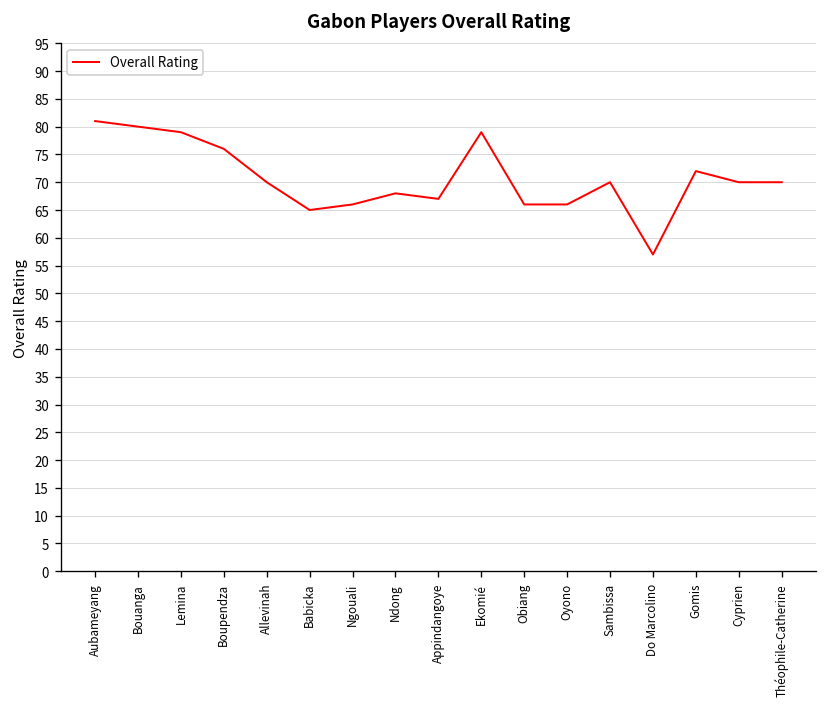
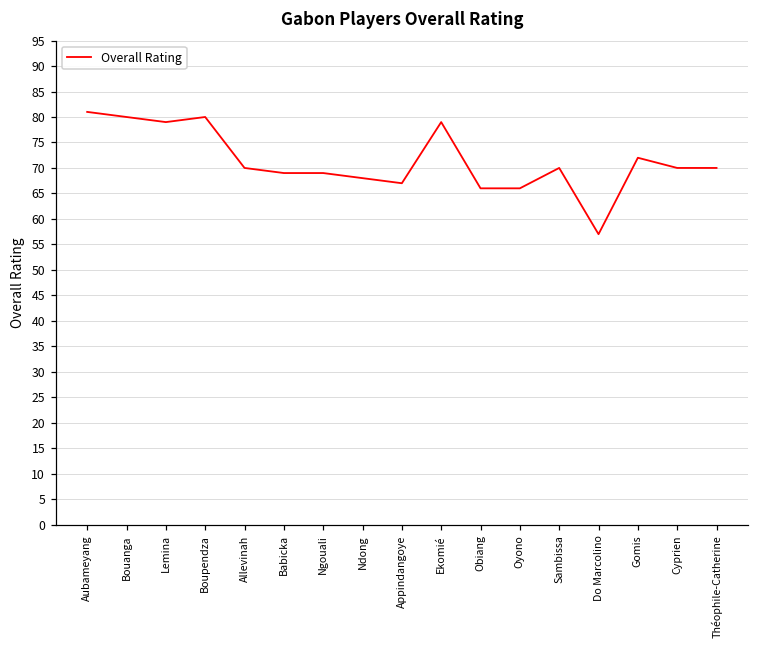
  {
    "Aubameyang": 81,
    "Bouanga": 80,
    "Lemina": 79,
-   "Boupendza": 76,
+   "Boupendza": 80,
    "Allevinah": 70,
-   "Babicka": 65,
-   "Ngouali": 66,
+   "Babicka": 69,
+   "Ngouali": 69,
    "Ndong": 68,
    "Appindangoye": 67,
    "Ekomié": 79,
    "Obiang": 66,
    "Oyono": 66,
    "Sambissa": 70,
    "Do Marcolino": 57,
    "Gomis": 72,
    "Cyprien": 70,
    "Théophile-Catherine": 70
  }
